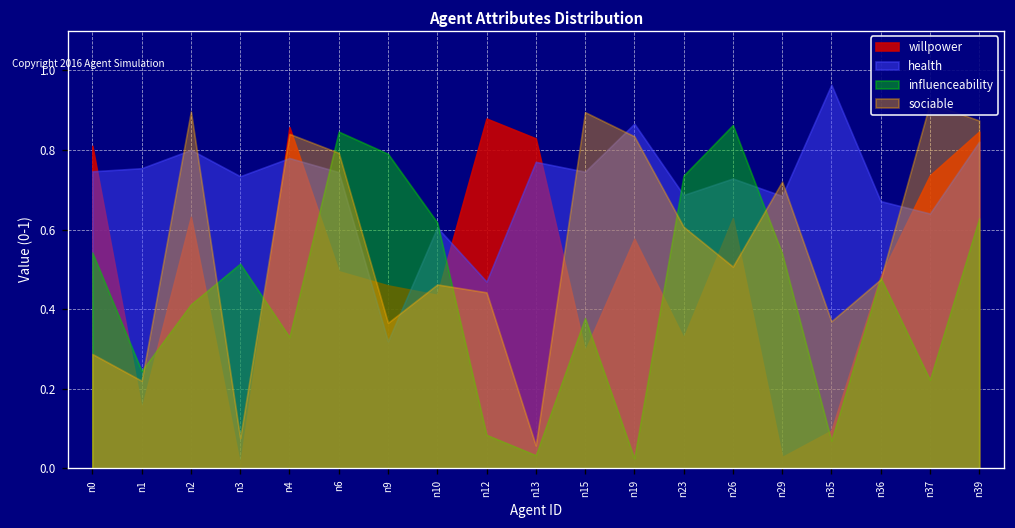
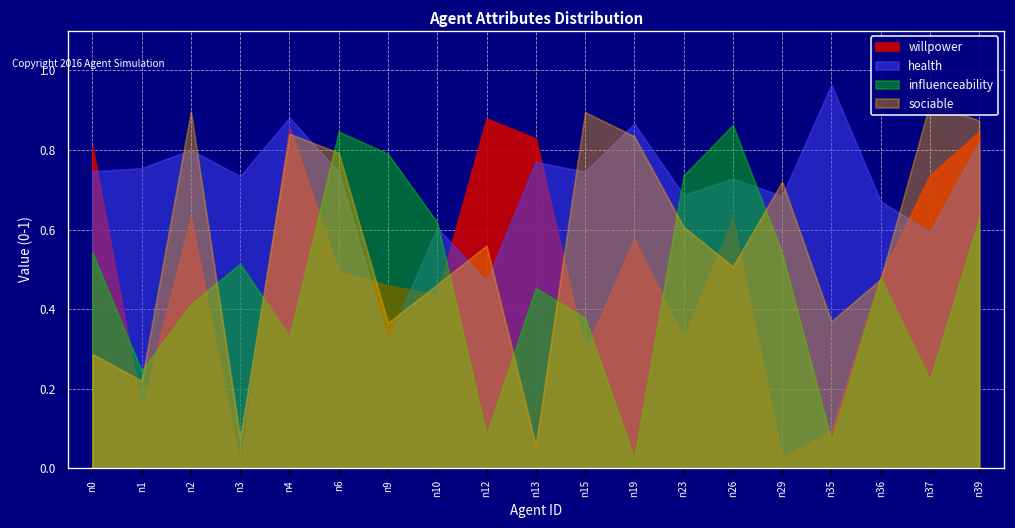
  {
    "willpower": {
      "n0": 0.81,
      "n1": 0.15,
      "n2": 0.63,
      "n3": 0.01,
      "n4": 0.86,
      "n6": 0.50,
      "n9": 0.46,
      "n10": 0.44,
      "n12": 0.88,
      "n13": 0.83,
      "n15": 0.29,
      "n19": 0.58,
      "n23": 0.33,
      "n26": 0.63,
      "n29": 0.03,
      "n35": 0.09,
      "n37": 0.74,
      "n39": 0.85
    },
    "health": {
      "n0": 0.75,
      "n1": 0.75,
      "n2": 0.80,
      "n3": 0.73,
-     "n4": 0.78,
+     "n4": 0.88,
      "n6": 0.74,
      "n9": 0.32,
      "n10": 0.61,
      "n12": 0.47,
      "n13": 0.77,
      "n15": 0.75,
      "n19": 0.87,
      "n23": 0.69,
      "n26": 0.73,
      "n29": 0.68,
      "n35": 0.96,
      "n36": 0.67,
-     "n37": 0.64,
+     "n37": 0.59,
      "n39": 0.82
    },
    "influenceability": {
      "n0": 0.54,
      "n1": 0.24,
      "n2": 0.41,
      "n3": 0.51,
      "n4": 0.33,
      "n6": 0.85,
      "n9": 0.79,
      "n10": 0.62,
      "n12": 0.08,
-     "n13": 0.03,
+     "n13": 0.45,
      "n15": 0.38,
      "n19": 0.03,
      "n23": 0.74,
      "n26": 0.86,
      "n29": 0.54,
      "n35": 0.07,
      "n37": 0.22,
      "n39": 0.63
    },
    "sociable": {
      "n0": 0.29,
      "n1": 0.22,
      "n2": 0.90,
      "n3": 0.08,
      "n4": 0.84,
      "n6": 0.79,
      "n9": 0.37,
      "n10": 0.46,
-     "n12": 0.44,
+     "n12": 0.56,
      "n13": 0.06,
      "n15": 0.90,
      "n19": 0.83,
      "n23": 0.61,
      "n26": 0.51,
      "n29": 0.72,
      "n35": 0.37,
      "n39": 0.87
    }
  }
